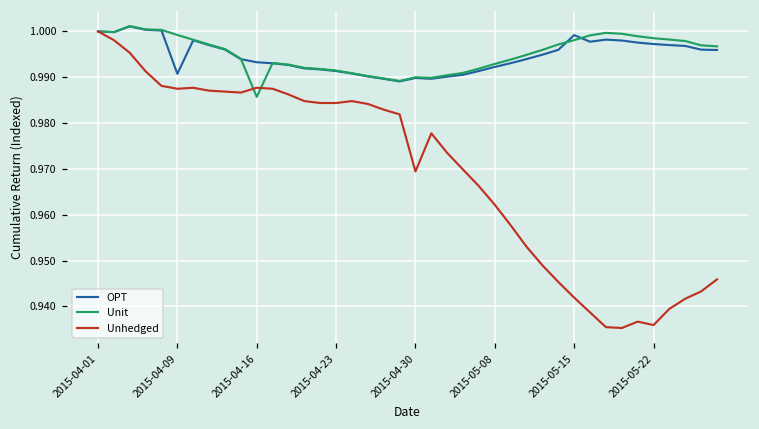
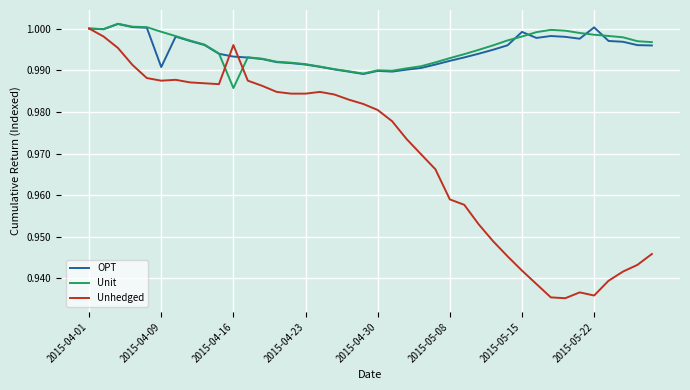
  {
    "OPT": {
      "2015-04-09": 0.991,
      "2015-04-16": 0.993,
      "2015-05-08": 0.992,
      "2015-05-15": 0.999,
-     "2015-05-22": 0.997
+     "2015-05-22": 1.000
    },
    "Unit": {
      "2015-04-09": 0.999,
      "2015-04-16": 0.986,
      "2015-05-08": 0.993,
      "2015-05-15": 0.998,
      "2015-05-22": 0.999
    },
    "Unhedged": {
      "2015-04-09": 0.987,
-     "2015-04-16": 0.988,
+     "2015-04-16": 0.996,
      "2015-04-23": 0.984,
-     "2015-04-30": 0.969,
-     "2015-05-08": 0.962,
+     "2015-04-30": 0.980,
+     "2015-05-08": 0.959,
      "2015-05-15": 0.942,
      "2015-05-22": 0.936
    }
  }
